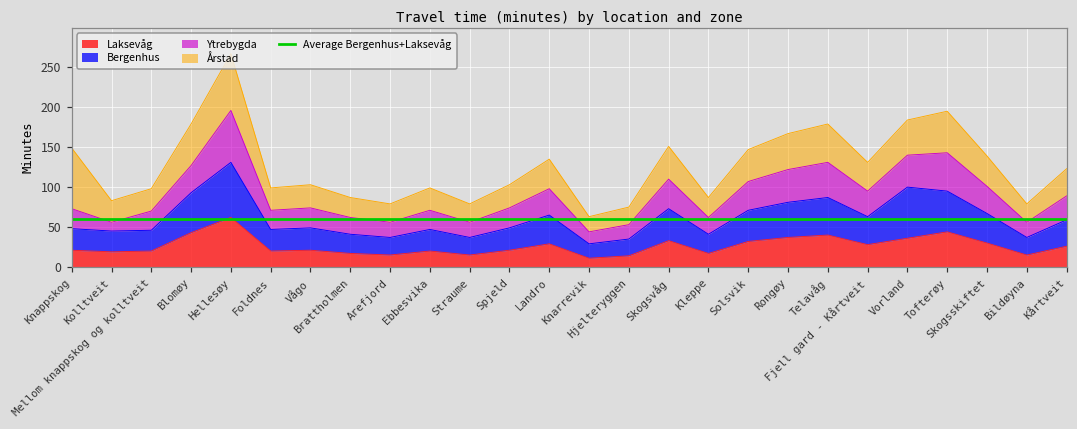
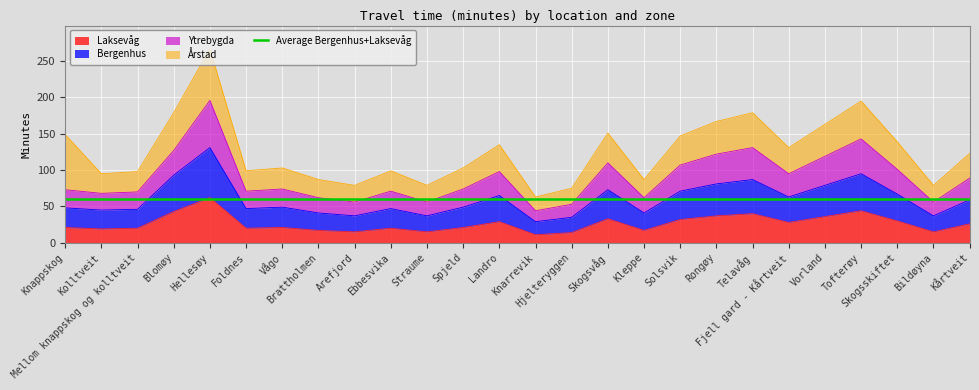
  {
    "Laksevåg": {
      "Knappskog": 20,
      "Kolltveit": 20,
      "Mellom knappskog og kolltveit": 20,
      "Blomøy": 40,
      "Hellesøy": 60,
      "Foldnes": 20,
      "Vågo": 20,
      "Brattholmen": 20,
      "Arefjord": 20,
      "Ebbesvika": 20,
      "Straume": 20,
      "Spjeld": 20,
      "Landro": 30,
      "Knarrevik": 10,
      "Hjelteryggen": 10,
      "Skogsvåg": 30,
      "Kleppe": 20,
      "Solsvik": 30,
      "Rongøy": 40,
      "Telavåg": 40,
      "Fjell gard - Kårtveit": 30,
      "Vorland": 40,
      "Tofterøy": 40,
      "Skogsskiftet": 30,
      "Bildøyna": 20,
      "Kårtveit": 30
    },
    "Bergenhus": {
      "Knappskog": 30,
      "Kolltveit": 30,
      "Mellom knappskog og kolltveit": 30,
      "Blomøy": 50,
      "Hellesøy": 70,
      "Foldnes": 30,
      "Vågo": 30,
      "Brattholmen": 20,
      "Arefjord": 20,
      "Ebbesvika": 30,
      "Straume": 20,
      "Spjeld": 30,
      "Landro": 40,
      "Knarrevik": 20,
      "Hjelteryggen": 20,
      "Skogsvåg": 40,
      "Kleppe": 20,
      "Solsvik": 40,
      "Rongøy": 40,
      "Telavåg": 50,
      "Fjell gard - Kårtveit": 40,
-     "Vorland": 60,
+     "Vorland": 40,
      "Tofterøy": 50,
      "Skogsskiftet": 40,
      "Bildøyna": 20,
      "Kårtveit": 30
    },
    "Ytrebygda": {
      "Knappskog": 30,
-     "Kolltveit": 10,
+     "Kolltveit": 20,
      "Mellom knappskog og kolltveit": 20,
      "Blomøy": 30,
      "Hellesøy": 70,
      "Foldnes": 20,
      "Vågo": 30,
      "Brattholmen": 20,
      "Arefjord": 20,
      "Ebbesvika": 20,
      "Straume": 20,
      "Spjeld": 30,
      "Landro": 30,
      "Knarrevik": 20,
      "Hjelteryggen": 20,
      "Skogsvåg": 40,
      "Kleppe": 20,
      "Solsvik": 40,
      "Rongøy": 40,
      "Telavåg": 40,
      "Fjell gard - Kårtveit": 30,
      "Vorland": 40,
      "Tofterøy": 50,
      "Skogsskiftet": 30,
      "Bildøyna": 20,
      "Kårtveit": 30
    },
    "Årstad": {
      "Knappskog": 80,
      "Kolltveit": 30,
      "Mellom knappskog og kolltveit": 30,
      "Blomøy": 50,
      "Foldnes": 30,
      "Vågo": 30,
      "Brattholmen": 30,
      "Arefjord": 20,
      "Ebbesvika": 30,
      "Straume": 20,
      "Spjeld": 30,
      "Landro": 40,
      "Knarrevik": 20,
      "Hjelteryggen": 20,
      "Skogsvåg": 40,
      "Kleppe": 30,
      "Solsvik": 40,
      "Rongøy": 50,
      "Telavåg": 50,
      "Fjell gard - Kårtveit": 40,
      "Vorland": 40,
      "Tofterøy": 50,
      "Skogsskiftet": 40,
      "Bildøyna": 20,
      "Kårtveit": 30
    }
  }
